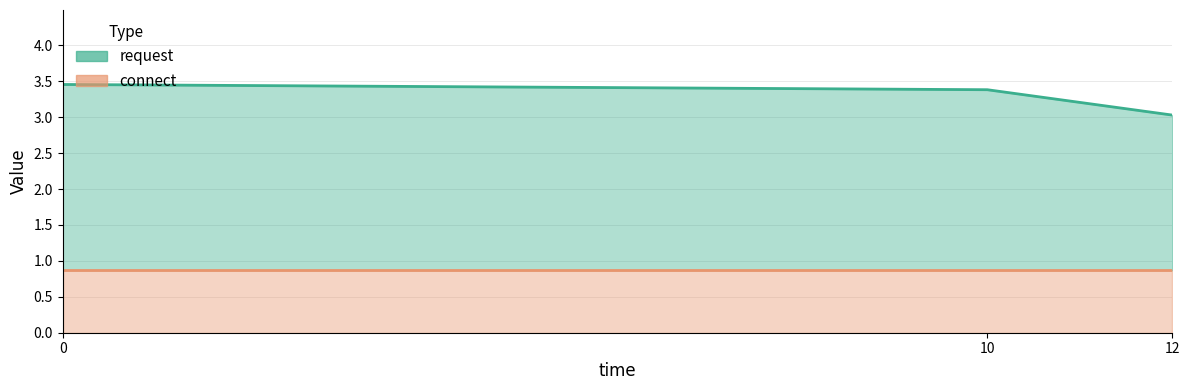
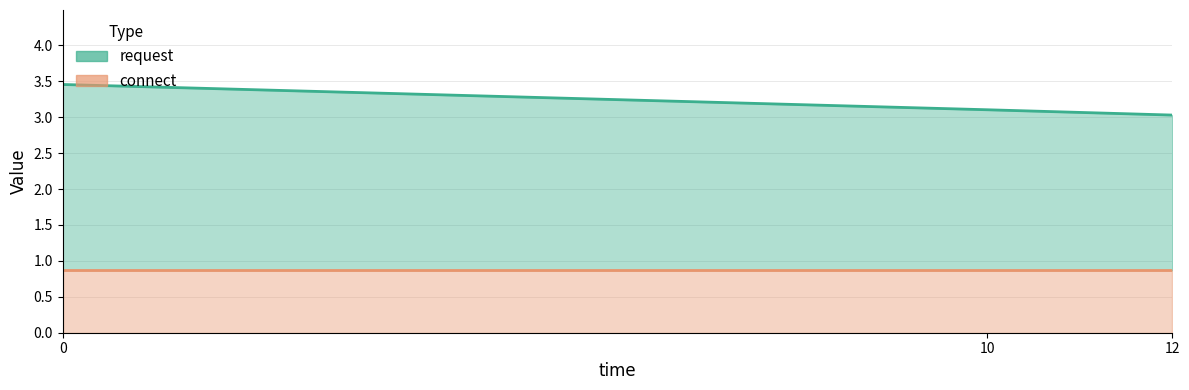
  {
    "request": {
      "0": 3.5,
-     "10": 3.4,
+     "10": 3.1,
      "12": 3.0
    },
    "connect": {
      "0": 0.9,
      "10": 0.9,
      "12": 0.9
    }
  }
